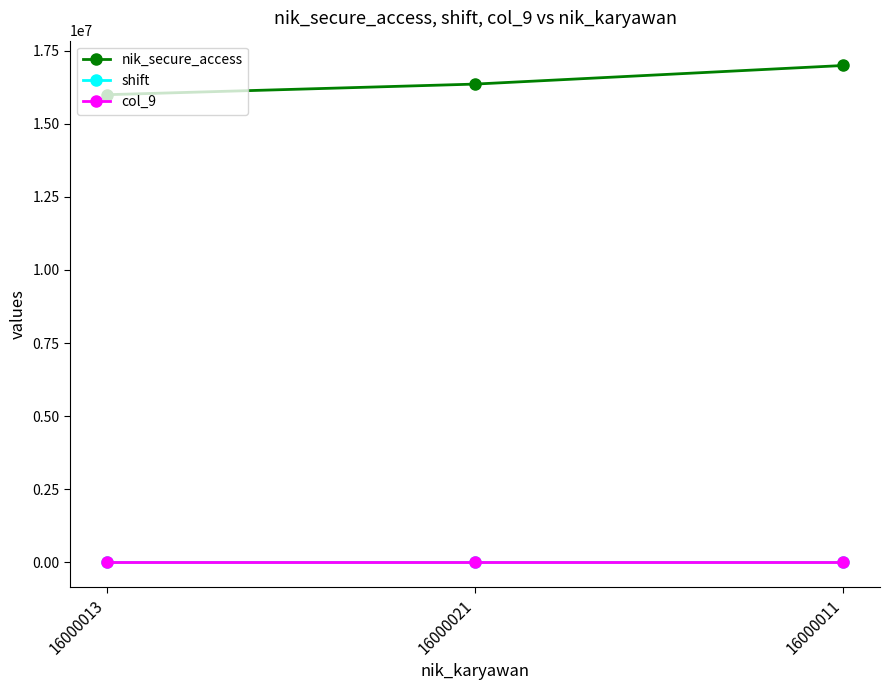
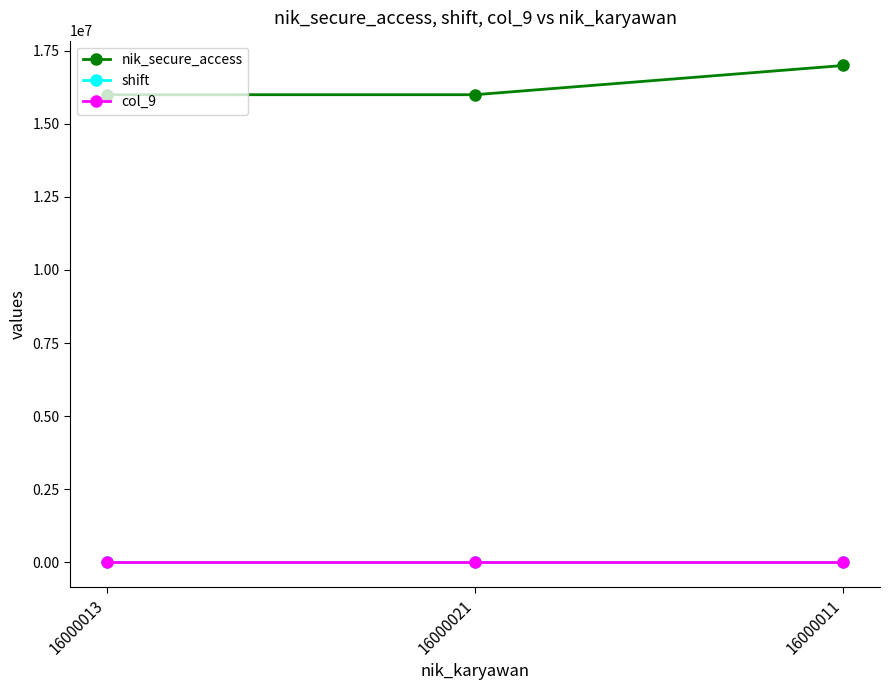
  {
    "nik_secure_access": {
-     "16000021": 16400000,
+     "16000021": 16000000,
      "16000011": 17000000
    },
    "col_9": {
      "16000013": 0,
      "16000021": 0,
      "16000011": 0
    }
  }
